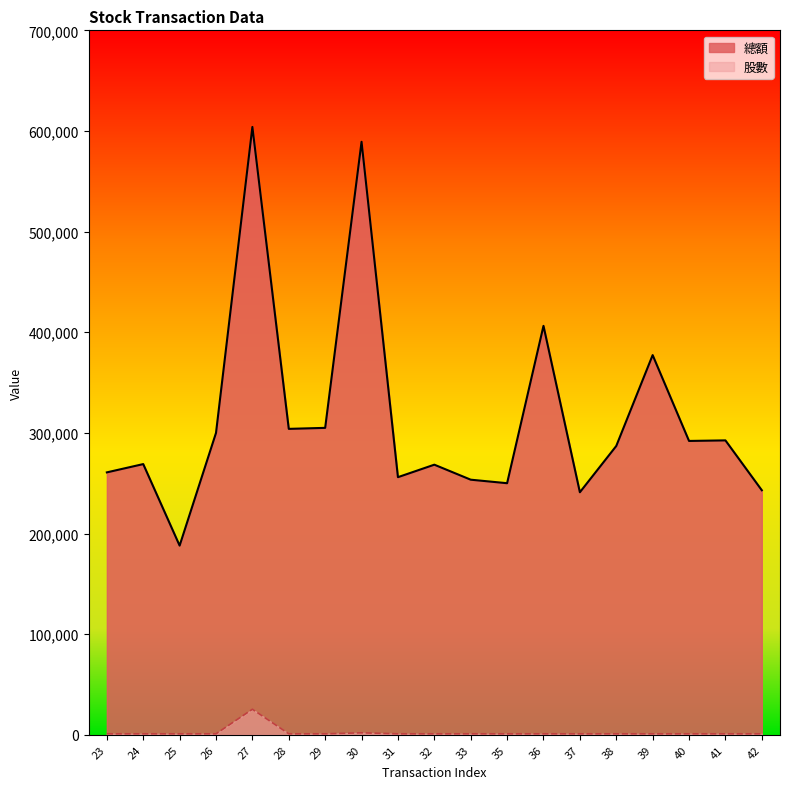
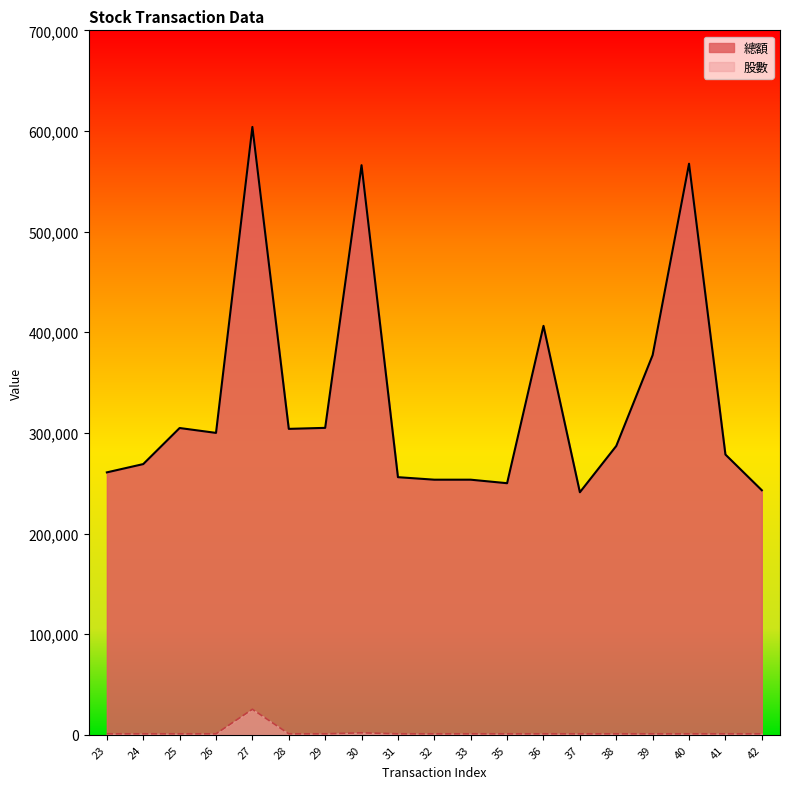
  {
    "總額": {
      "23": "261,000",
      "24": "269,000",
-     "25": "188,000",
+     "25": "305,000",
      "26": "300,000",
      "27": "604,000",
      "28": "304,000",
      "29": "305,000",
-     "30": "589,000",
+     "30": "566,000",
      "31": "256,000",
-     "32": "268,000",
+     "32": "254,000",
      "33": "254,000",
      "35": "250,000",
      "36": "406,000",
      "37": "241,000",
      "38": "287,000",
      "39": "377,000",
-     "40": "292,000",
-     "41": "293,000",
+     "40": "567,000",
+     "41": "279,000",
      "42": "243,000"
    },
    "股數": {
      "23": "1,000",
      "24": "1,000",
      "25": "1,000",
      "26": "1,000",
      "27": "25,000",
      "28": "1,000",
      "29": "1,000",
      "30": "2,000",
      "31": "1,000",
      "32": "1,000",
      "33": "1,000",
      "35": "1,000",
      "36": "1,000",
      "37": "1,000",
      "38": "1,000",
      "39": "1,000",
      "40": "1,000",
      "41": "1,000",
      "42": "1,000"
    }
  }
